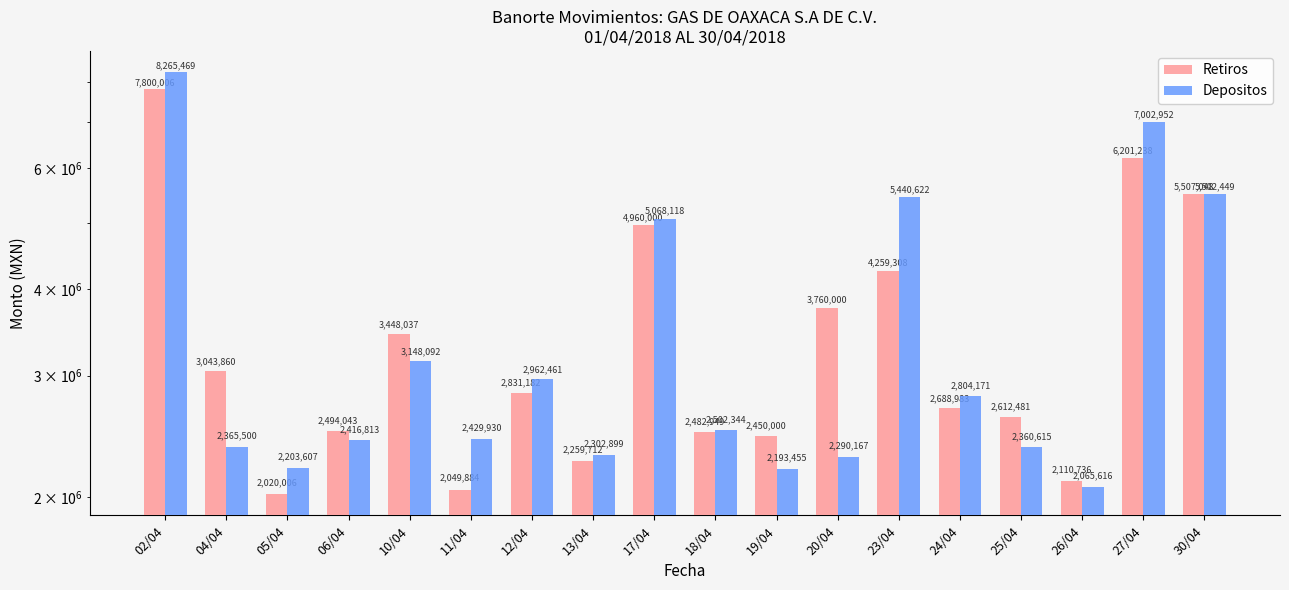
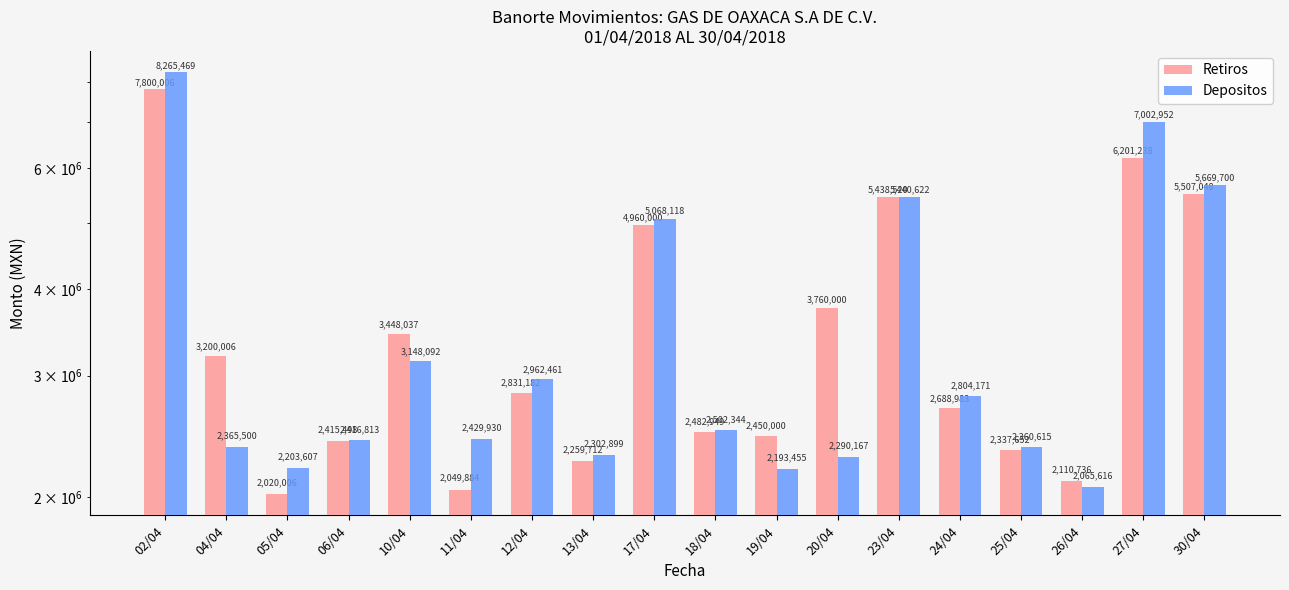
  {
    "Retiros": {
      "02/04": "7,800,006",
-     "04/04": "3,043,860",
+     "04/04": "3,200,006",
      "05/04": "2,020,006",
-     "06/04": "2,494,043",
+     "06/04": "2,415,498",
      "10/04": "3,448,037",
      "11/04": "2,049,884",
      "12/04": "2,831,182",
      "17/04": "4,960,000",
      "19/04": "2,450,000",
      "20/04": "3,760,000",
-     "23/04": "4,259,308",
+     "23/04": "5,438,520",
      "24/04": "2,688,983",
-     "25/04": "2,612,481",
+     "25/04": "2,337,652",
      "26/04": "2,110,736",
      "27/04": "6,201,238",
      "30/04": "5,507,048"
    },
    "Depositos": {
      "02/04": "8,265,469",
      "04/04": "2,365,500",
      "05/04": "2,203,607",
      "10/04": "3,148,092",
      "11/04": "2,429,930",
      "12/04": "2,962,461",
      "17/04": "5,068,118",
      "19/04": "2,193,455",
      "20/04": "2,290,167",
      "24/04": "2,804,171",
      "26/04": "2,065,616",
      "27/04": "7,002,952",
-     "30/04": "5,502,449"
+     "30/04": "5,669,700"
    }
  }
